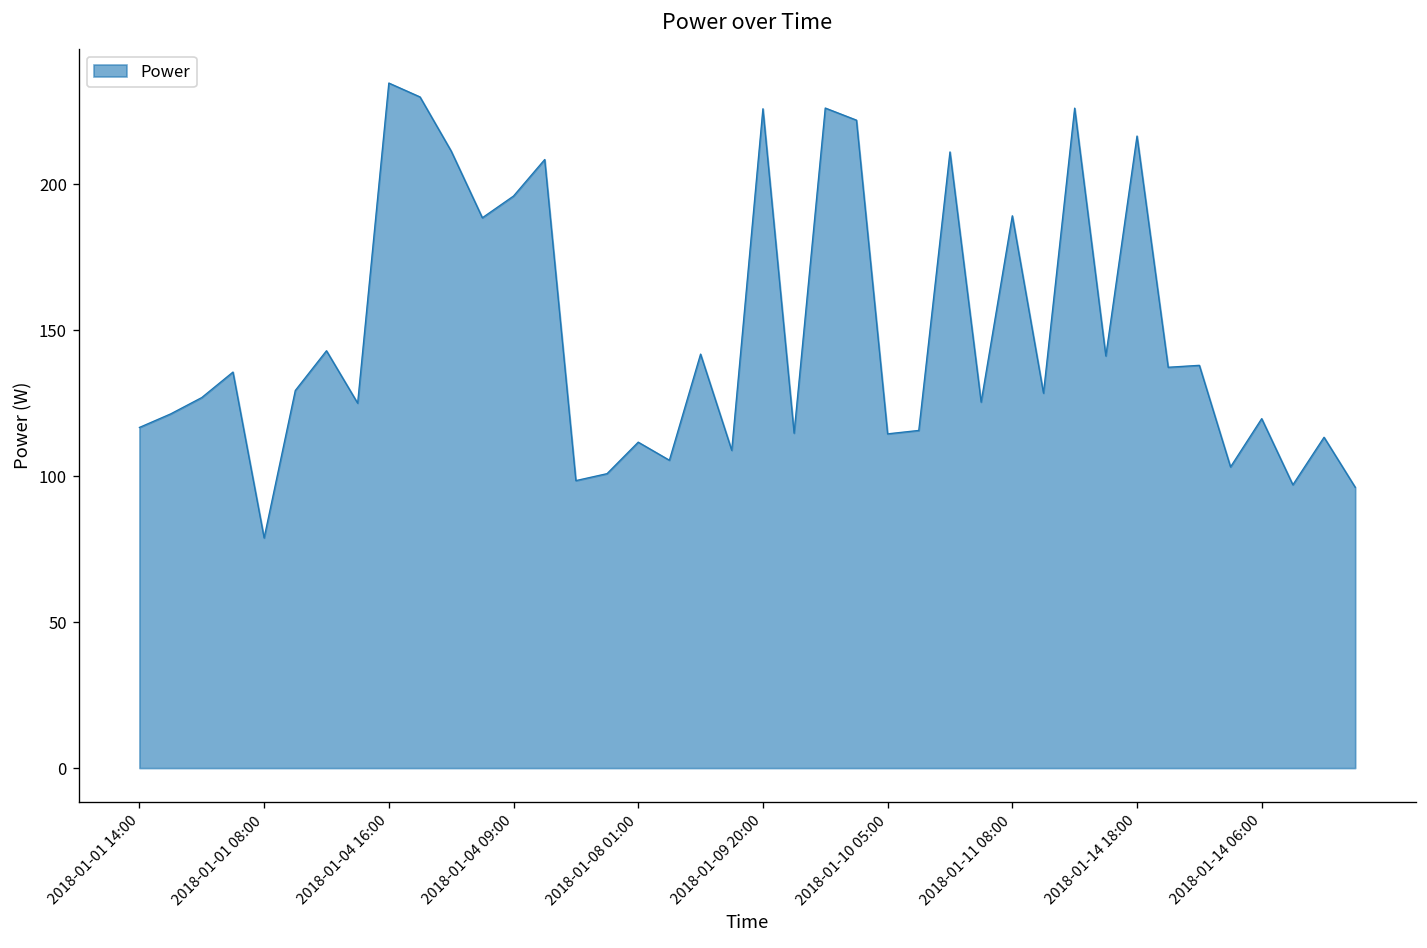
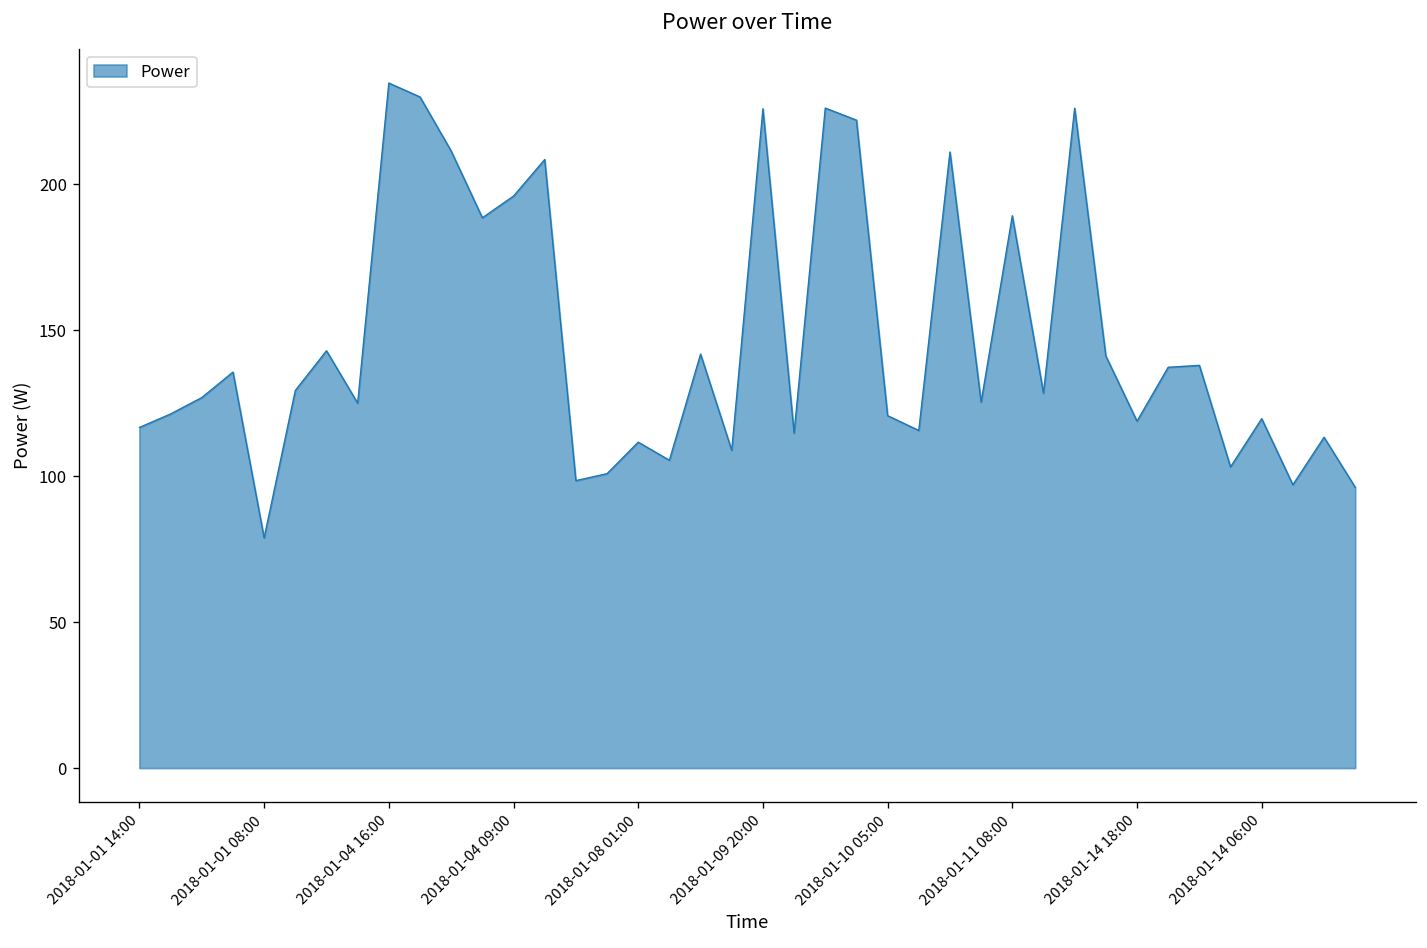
  {
    "2018-01-01 14:00": 117,
    "2018-01-01 08:00": 79,
    "2018-01-04 16:00": 235,
    "2018-01-04 09:00": 196,
    "2018-01-08 01:00": 112,
    "2018-01-09 20:00": 226,
-   "2018-01-10 05:00": 114,
+   "2018-01-10 05:00": 121,
    "2018-01-11 08:00": 189,
-   "2018-01-14 18:00": 216,
+   "2018-01-14 18:00": 119,
    "2018-01-14 06:00": 120
  }
